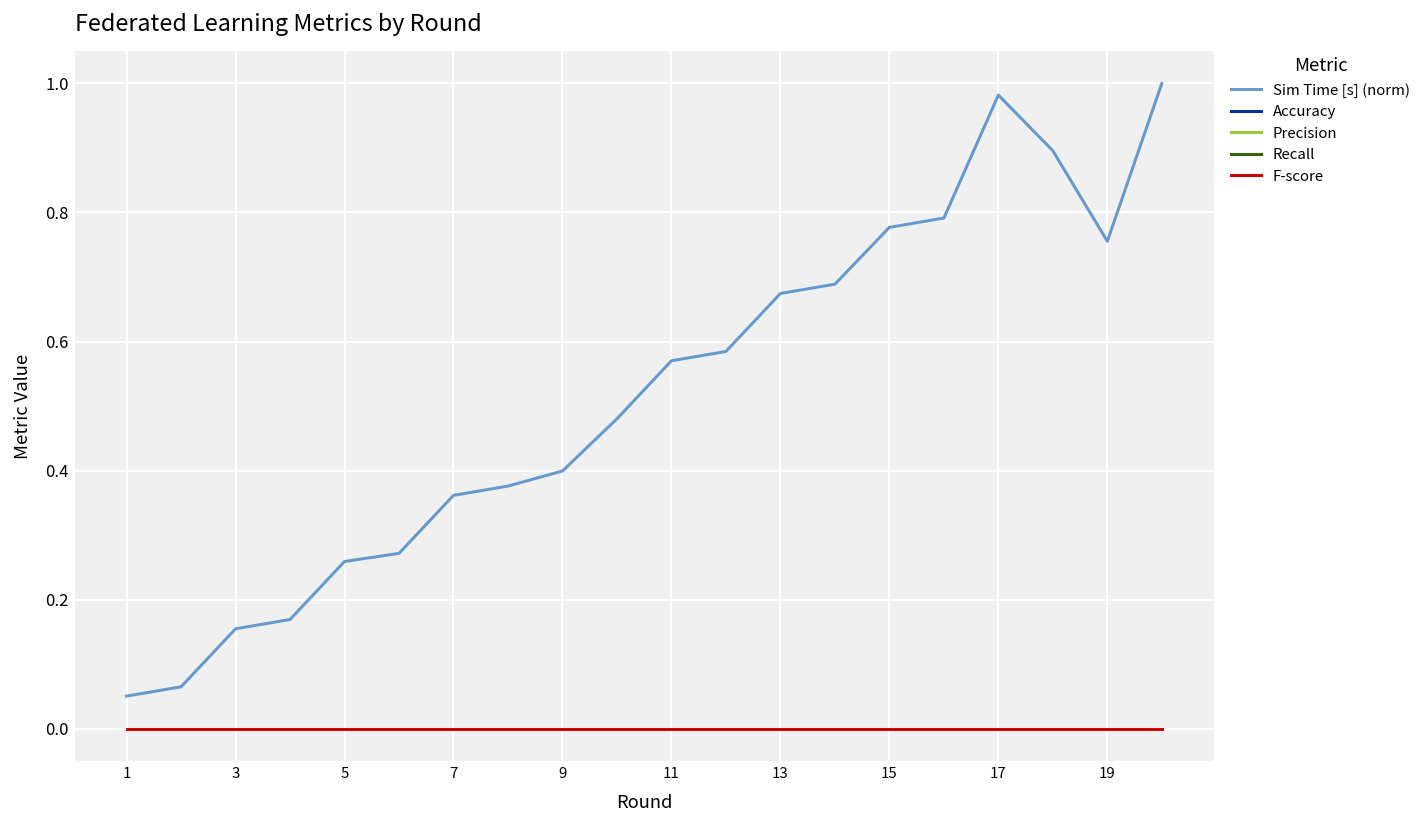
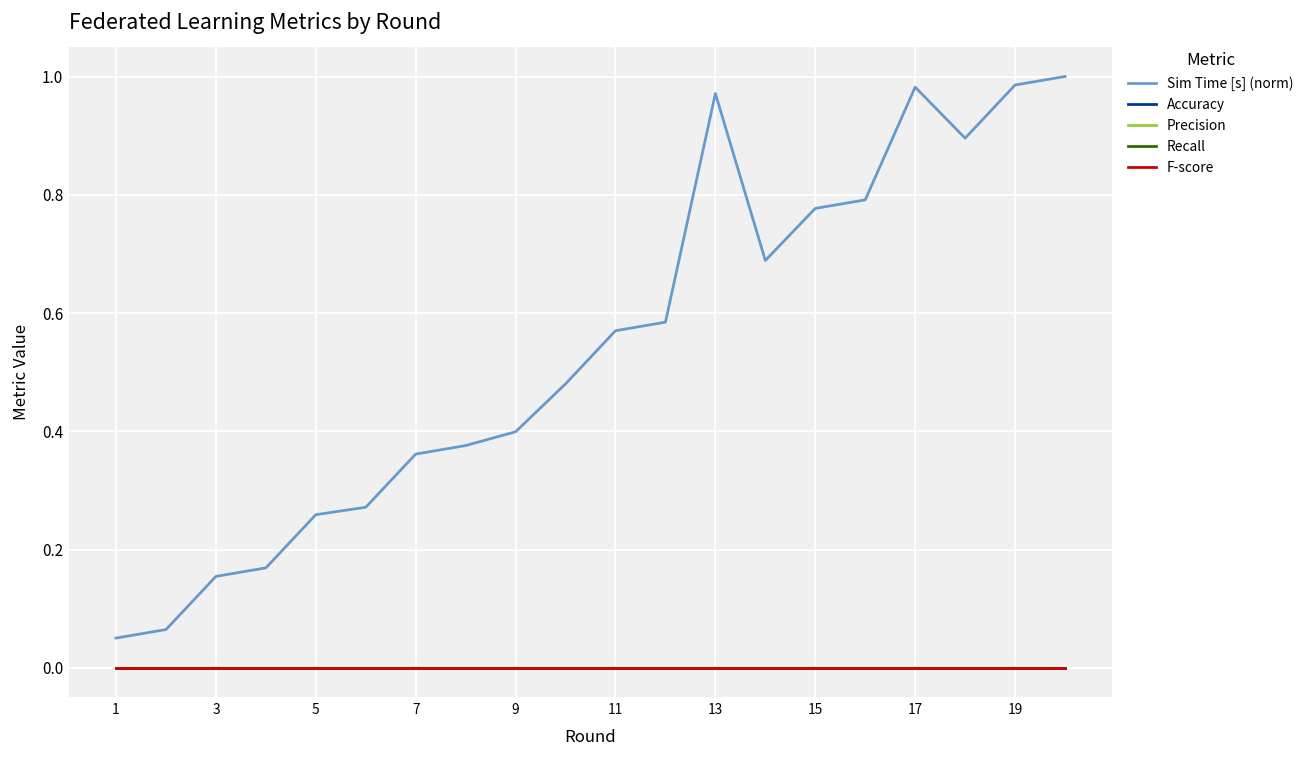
  {
    "Sim Time [s] (norm)": {
      "1": 0.05,
      "3": 0.15,
      "5": 0.26,
      "7": 0.36,
      "9": 0.40,
      "11": 0.57,
-     "13": 0.67,
+     "13": 0.97,
      "15": 0.78,
      "17": 0.98,
-     "19": 0.76
+     "19": 0.99
    },
    "F-score": {
      "1": 0.00,
      "3": 0.00,
      "5": 0.00,
      "7": 0.00,
      "9": 0.00,
      "11": 0.00,
      "13": 0.00,
      "15": 0.00,
      "17": 0.00,
      "19": 0.00
    }
  }
